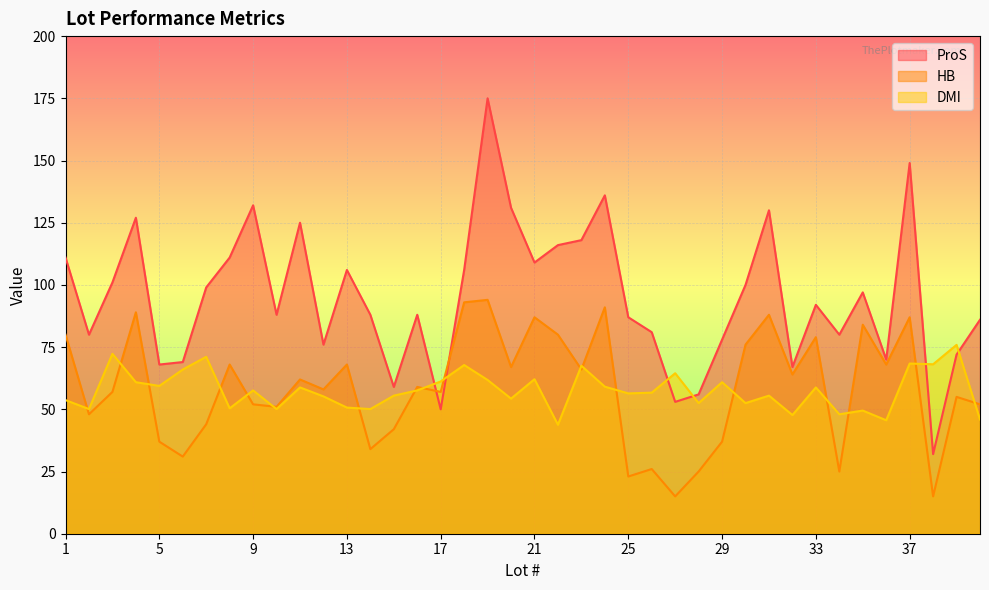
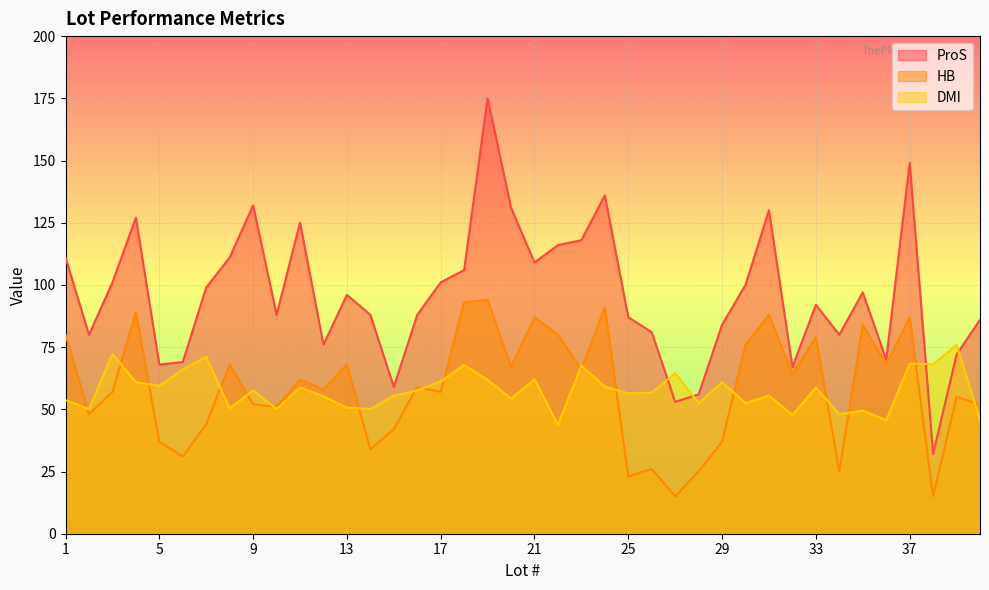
  {
    "ProS": {
      "1": 111,
      "5": 68,
      "9": 132,
-     "13": 106,
-     "17": 50,
+     "13": 96,
+     "17": 101,
      "21": 109,
      "25": 87,
-     "29": 78,
+     "29": 84,
      "33": 92,
      "37": 149
    }
  }
